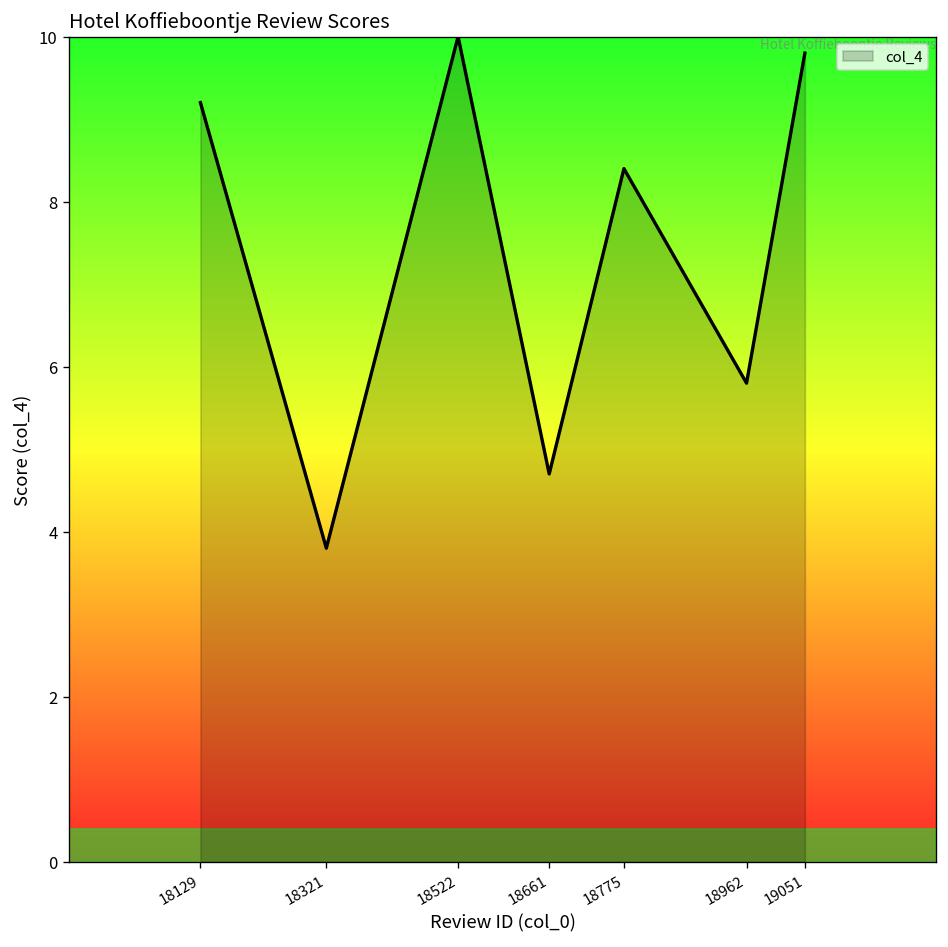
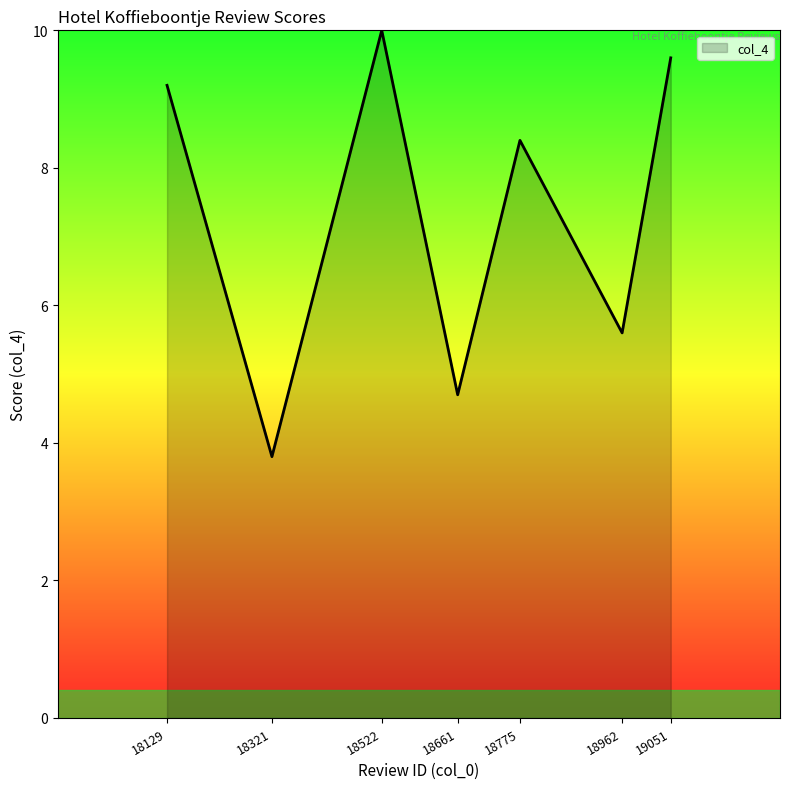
  {
    "18129": 9.2,
    "18321": 3.8,
    "18522": 10.0,
    "18661": 4.7,
    "18775": 8.4,
-   "18962": 5.8,
-   "19051": 9.8
+   "18962": 5.6,
+   "19051": 9.6
  }
